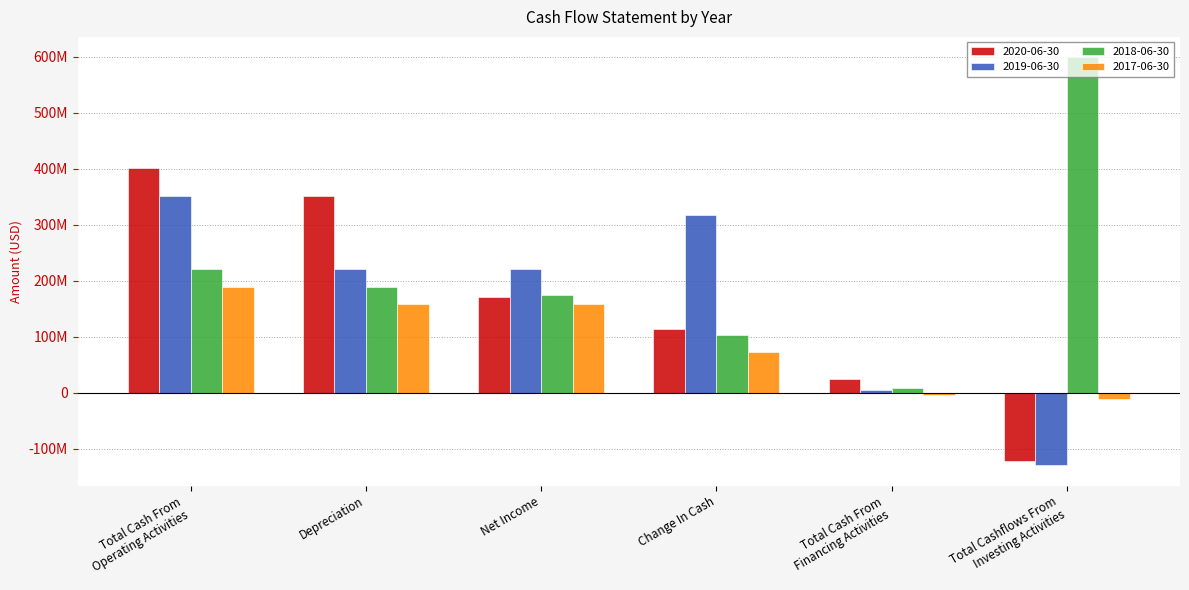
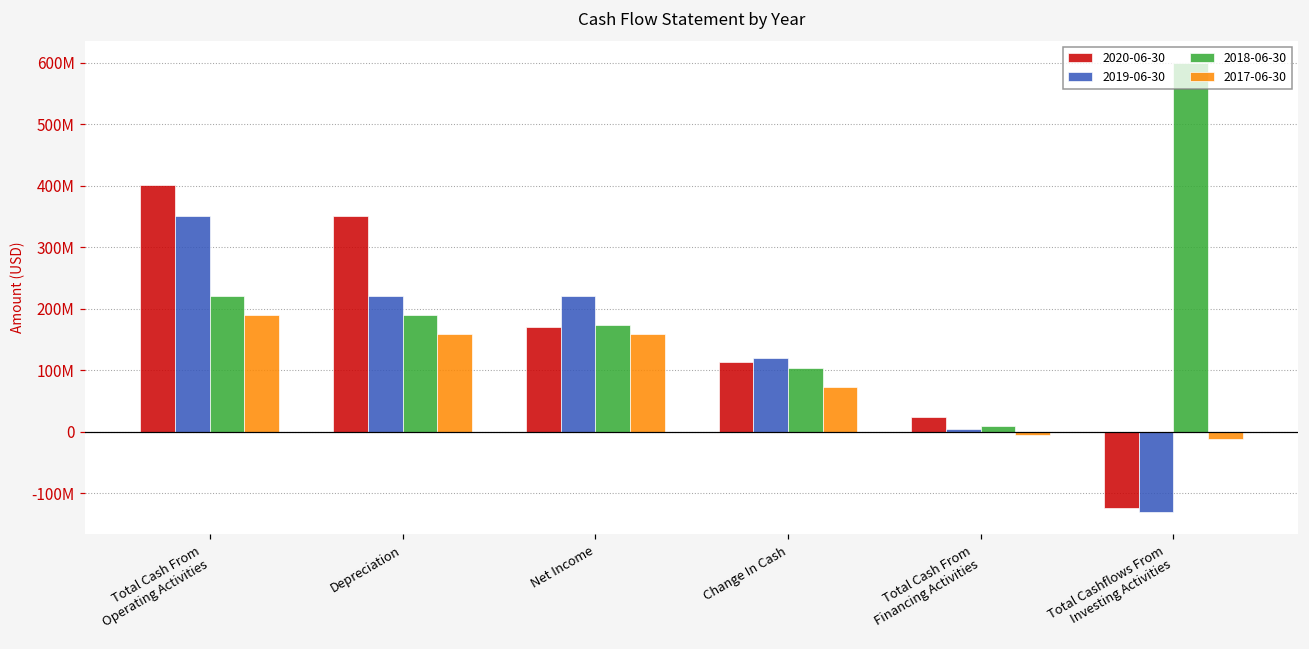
  {
    "2020-06-30": {
      "Total Cash From Operating Activities": 400000000,
      "Depreciation": 350000000,
      "Net Income": 170000000,
      "Change In Cash": 110000000,
      "Total Cash From Financing Activities": 20000000,
      "Total Cashflows From Investing Activities": -120000000
    },
    "2019-06-30": {
      "Total Cash From Operating Activities": 350000000,
      "Depreciation": 220000000,
      "Net Income": 220000000,
-     "Change In Cash": 320000000,
+     "Change In Cash": 120000000,
      "Total Cashflows From Investing Activities": -130000000
    },
    "2018-06-30": {
      "Total Cash From Operating Activities": 220000000,
      "Depreciation": 190000000,
      "Net Income": 170000000,
      "Change In Cash": 100000000,
      "Total Cash From Financing Activities": 10000000
    },
    "2017-06-30": {
      "Total Cash From Operating Activities": 190000000,
      "Depreciation": 160000000,
      "Net Income": 160000000,
      "Change In Cash": 70000000,
      "Total Cash From Financing Activities": -10000000,
      "Total Cashflows From Investing Activities": -10000000
    }
  }
